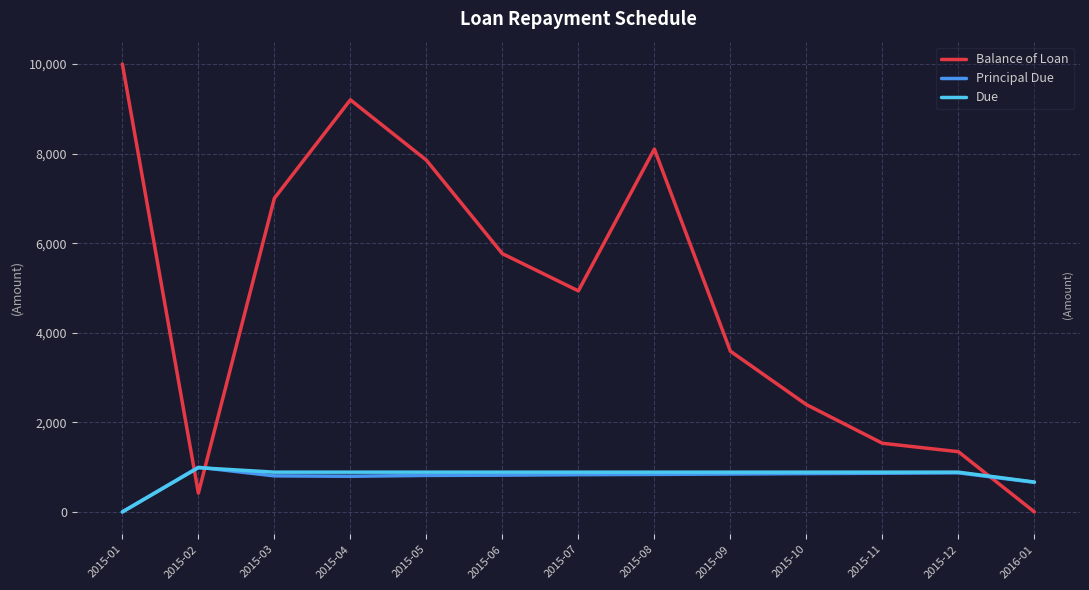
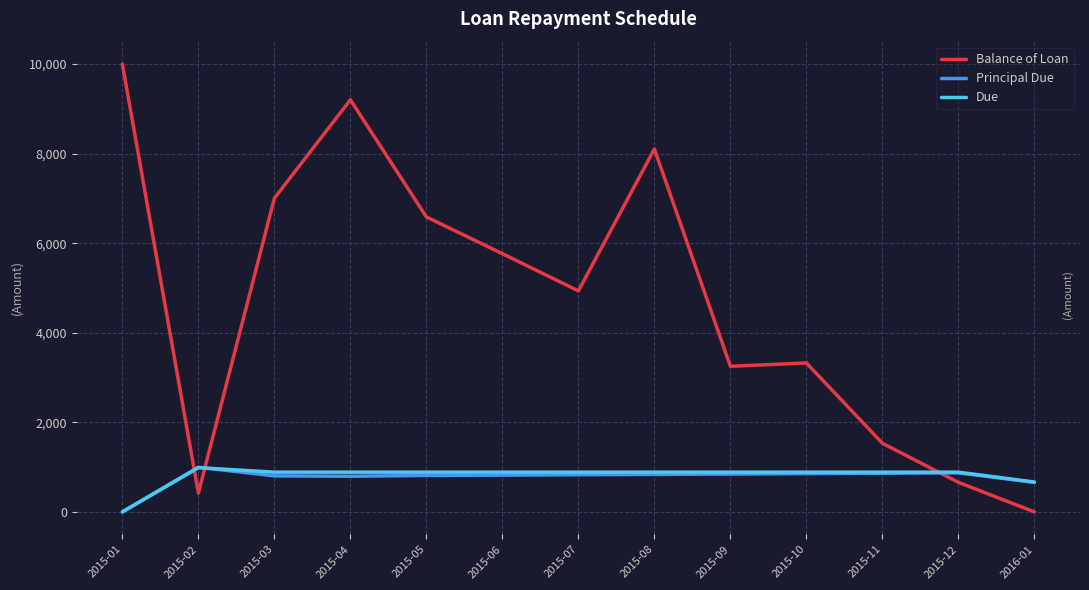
  {
    "Balance of Loan": {
      "2015-01": "10,000",
      "2015-02": "400",
      "2015-03": "7,000",
      "2015-04": "9,200",
-     "2015-05": "7,900",
+     "2015-05": "6,600",
      "2015-06": "5,800",
      "2015-07": "4,900",
      "2015-08": "8,100",
-     "2015-09": "3,600",
-     "2015-10": "2,400",
+     "2015-09": "3,300",
+     "2015-10": "3,300",
      "2015-11": "1,500",
-     "2015-12": "1,300",
+     "2015-12": "700",
      "2016-01": "0"
    }
  }
